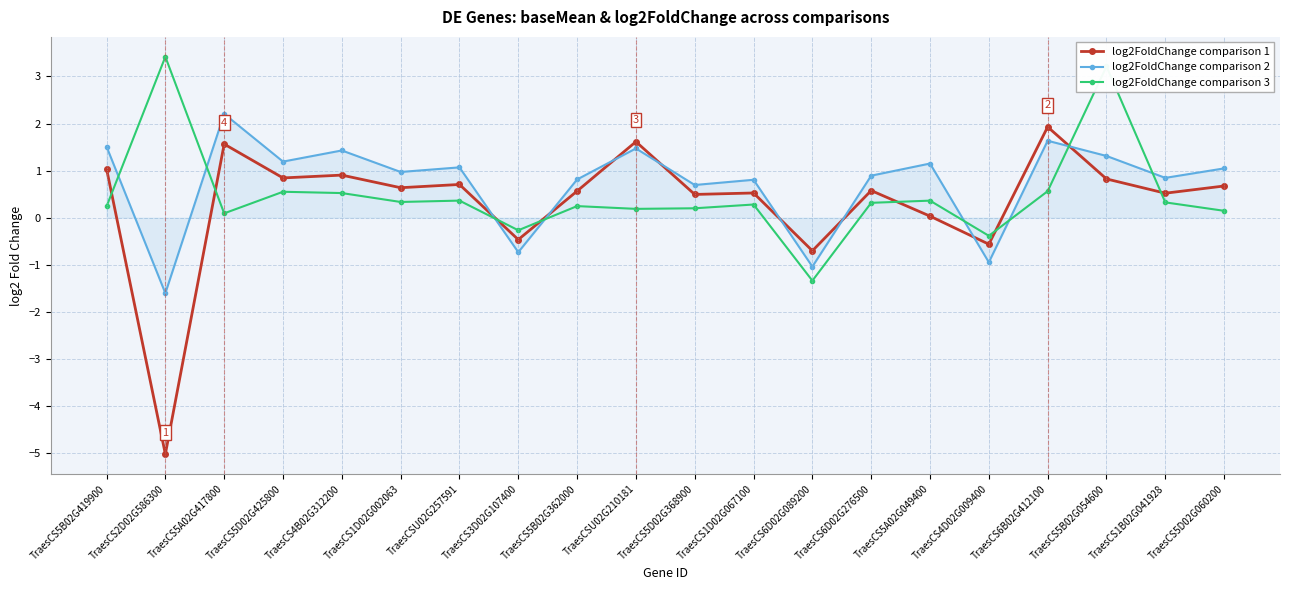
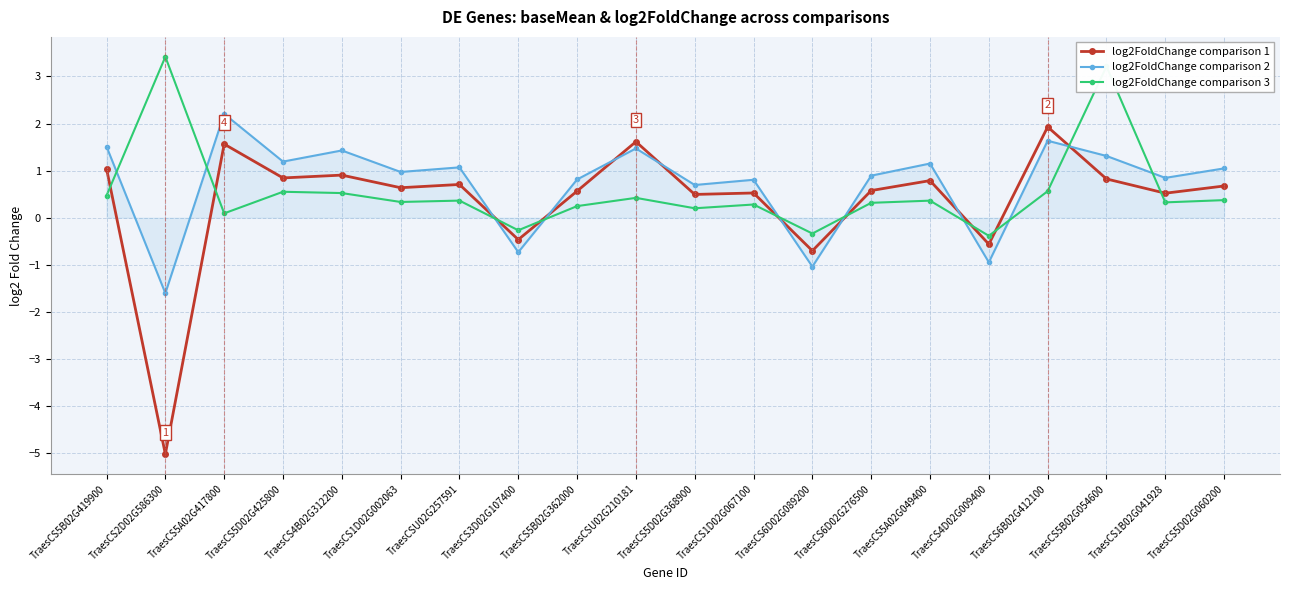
  {
    "log2FoldChange comparison 1": {
      "TraesCS5B02G419900": 1.0,
      "TraesCS5A02G417800": 1.6,
      "TraesCS5D02G425800": 0.8,
      "TraesCS4B02G312200": 0.9,
      "TraesCS1D02G002063": 0.6,
      "TraesCSU02G257591": 0.7,
      "TraesCS3D02G107400": -0.5,
      "TraesCS5B02G362000": 0.6,
      "TraesCS5D02G368900": 0.5,
      "TraesCS1D02G067100": 0.5,
      "TraesCS6D02G089200": -0.7,
      "TraesCS6D02G276500": 0.6,
-     "TraesCS5A02G049400": 0.0,
+     "TraesCS5A02G049400": 0.8,
      "TraesCS4D02G009400": -0.6,
      "TraesCS5B02G054600": 0.8,
      "TraesCS1B02G041928": 0.5,
      "TraesCS5D02G060200": 0.7
    },
    "log2FoldChange comparison 3": {
-     "TraesCS5B02G419900": 0.2,
+     "TraesCS5B02G419900": 0.5,
      "TraesCS2D02G586300": 3.4,
      "TraesCS5A02G417800": 0.1,
      "TraesCS5D02G425800": 0.6,
      "TraesCS4B02G312200": 0.5,
      "TraesCS1D02G002063": 0.3,
      "TraesCSU02G257591": 0.4,
      "TraesCS3D02G107400": -0.3,
      "TraesCS5B02G362000": 0.2,
-     "TraesCSU02G210181": 0.2,
+     "TraesCSU02G210181": 0.4,
      "TraesCS5D02G368900": 0.2,
      "TraesCS1D02G067100": 0.3,
-     "TraesCS6D02G089200": -1.3,
+     "TraesCS6D02G089200": -0.3,
      "TraesCS6D02G276500": 0.3,
      "TraesCS5A02G049400": 0.4,
      "TraesCS4D02G009400": -0.4,
      "TraesCS6B02G412100": 0.6,
      "TraesCS1B02G041928": 0.3,
-     "TraesCS5D02G060200": 0.1
+     "TraesCS5D02G060200": 0.4
    }
  }
